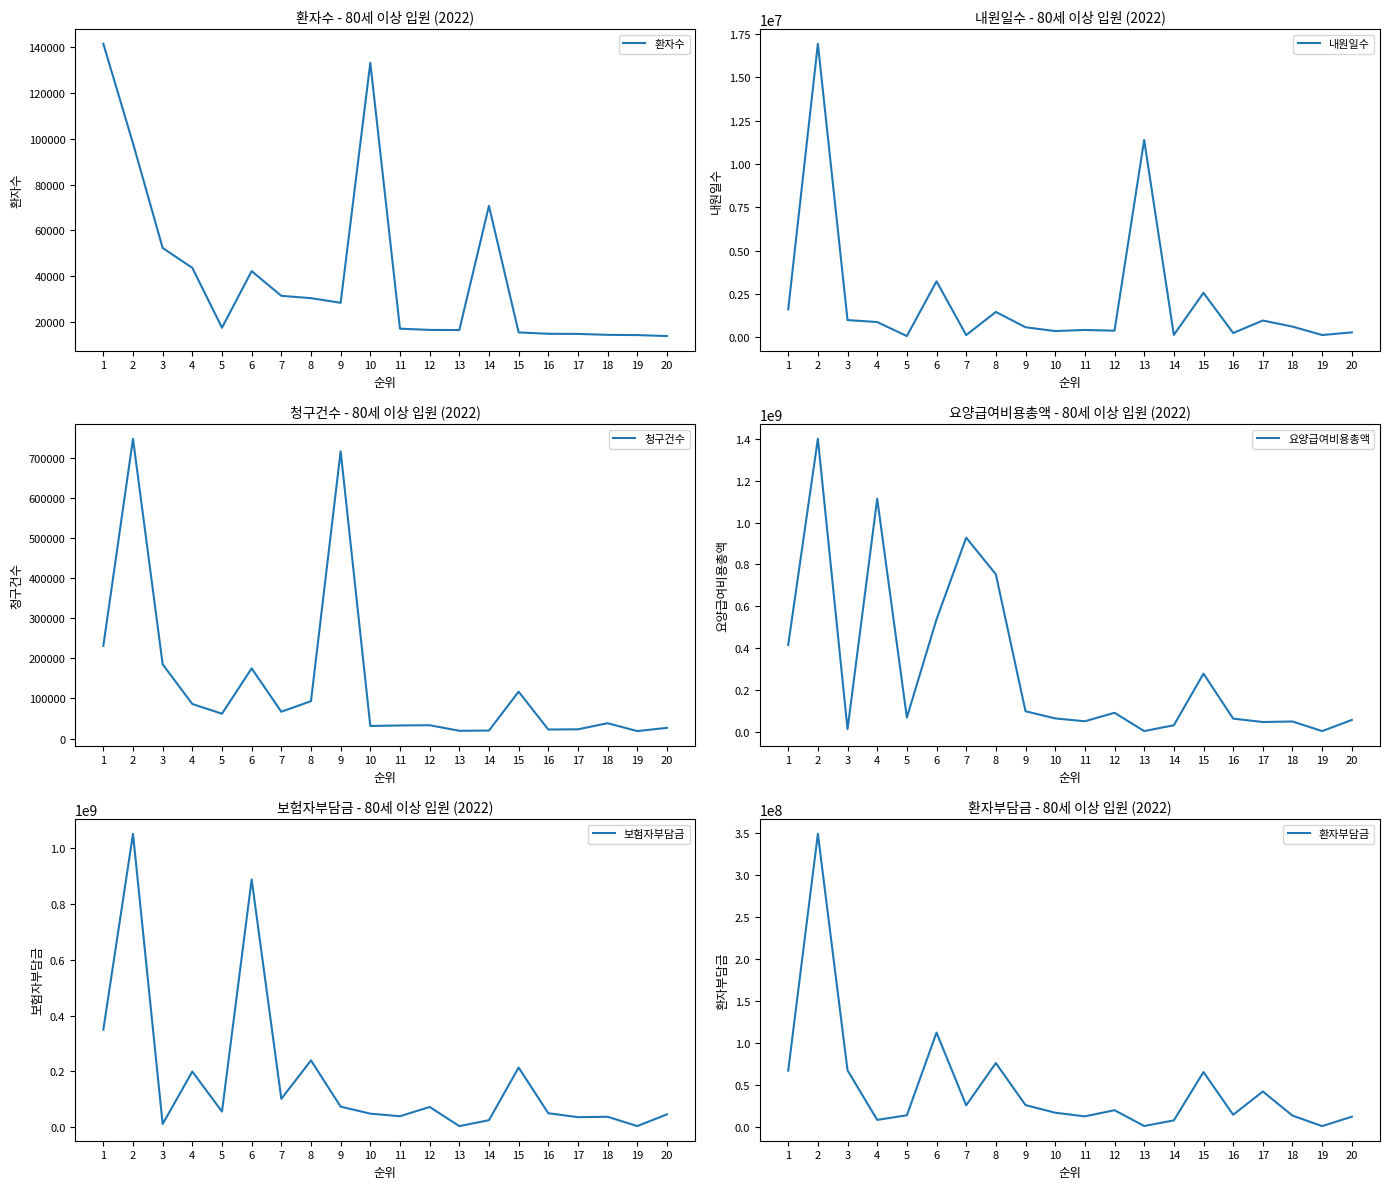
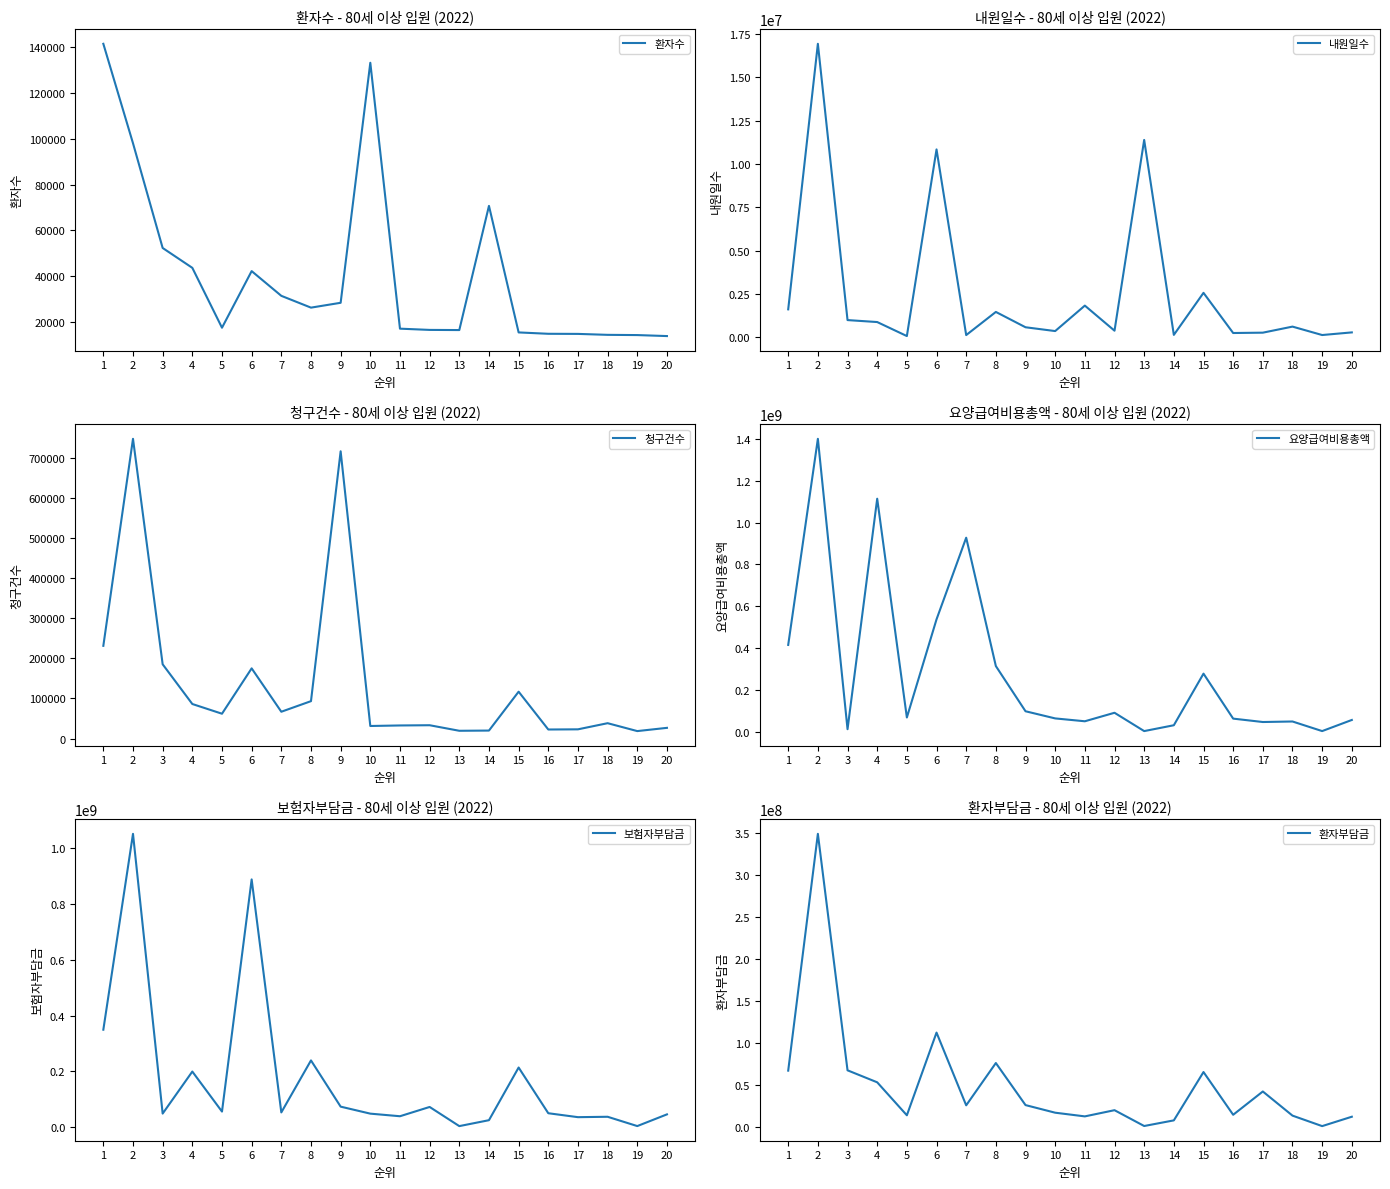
  {
    "환자수 - 80세 이상 입원 (2022)": {
      "1": 142000,
      "2": 98000,
      "3": 52000,
      "4": 44000,
      "5": 17000,
      "6": 42000,
      "7": 31000,
-     "8": 30000,
+     "8": 26000,
      "9": 28000,
      "10": 133000,
      "11": 17000,
      "12": 17000,
      "13": 16000,
      "14": 71000,
      "15": 15000,
      "16": 15000,
      "17": 15000,
      "18": 14000,
      "19": 14000,
      "20": 14000
    },
    "내원일수 - 80세 이상 입원 (2022)": {
      "1": 1600000,
      "2": 16900000,
      "3": 1000000,
      "4": 900000,
      "5": 100000,
-     "6": 3200000,
+     "6": 10800000,
      "7": 100000,
      "8": 1500000,
      "9": 600000,
      "10": 400000,
-     "11": 400000,
+     "11": 1800000,
      "12": 400000,
      "13": 11400000,
      "14": 100000,
      "15": 2600000,
      "16": 200000,
-     "17": 1000000,
+     "17": 300000,
      "18": 600000,
      "19": 100000,
      "20": 300000
    },
    "청구건수 - 80세 이상 입원 (2022)": {
      "1": 230000,
      "2": 750000,
      "3": 190000,
      "4": 90000,
      "5": 60000,
      "6": 170000,
      "7": 70000,
      "8": 90000,
      "9": 720000,
      "10": 30000,
      "11": 30000,
      "12": 30000,
      "13": 20000,
      "14": 20000,
      "15": 120000,
      "16": 20000,
      "17": 20000,
      "18": 40000,
      "19": 20000,
      "20": 30000
    },
    "요양급여비용총액 - 80세 이상 입원 (2022)": {
      "1": 420000000,
      "2": 1400000000,
      "3": 10000000,
      "4": 1110000000,
      "5": 70000000,
      "6": 540000000,
      "7": 930000000,
-     "8": 750000000,
+     "8": 320000000,
      "9": 100000000,
      "10": 70000000,
      "11": 50000000,
      "12": 90000000,
      "13": 10000000,
      "14": 30000000,
      "15": 280000000,
      "16": 60000000,
      "17": 50000000,
      "18": 50000000,
      "19": 10000000,
      "20": 60000000
    },
    "보험자부담금 - 80세 이상 입원 (2022)": {
      "1": 350000000,
      "2": 1050000000,
-     "3": 10000000,
+     "3": 50000000,
      "4": 200000000,
      "5": 60000000,
      "6": 890000000,
-     "7": 100000000,
+     "7": 50000000,
      "8": 240000000,
      "9": 70000000,
      "10": 50000000,
      "11": 40000000,
      "12": 70000000,
      "13": 0,
      "14": 30000000,
      "15": 210000000,
      "16": 50000000,
      "17": 40000000,
      "18": 40000000,
      "19": 0,
      "20": 50000000
    },
    "환자부담금 - 80세 이상 입원 (2022)": {
      "1": 70000000,
      "2": 350000000,
      "3": 70000000,
-     "4": 10000000,
+     "4": 50000000,
      "5": 10000000,
      "6": 110000000,
      "7": 30000000,
      "8": 80000000,
      "9": 30000000,
      "10": 20000000,
      "11": 10000000,
      "12": 20000000,
      "13": 0,
      "14": 10000000,
      "15": 70000000,
      "16": 10000000,
      "17": 40000000,
      "18": 10000000,
      "19": 0,
      "20": 10000000
    }
  }
